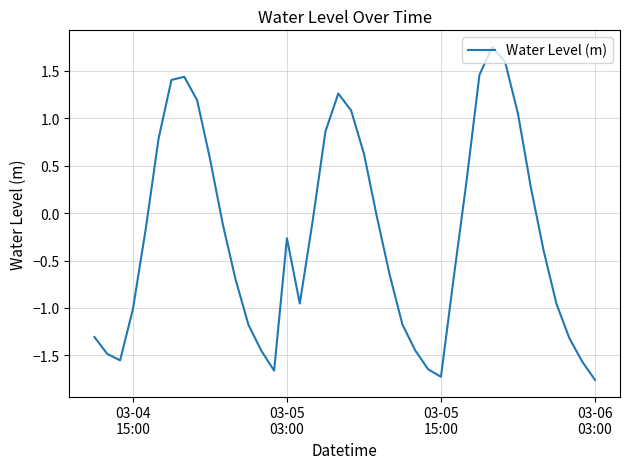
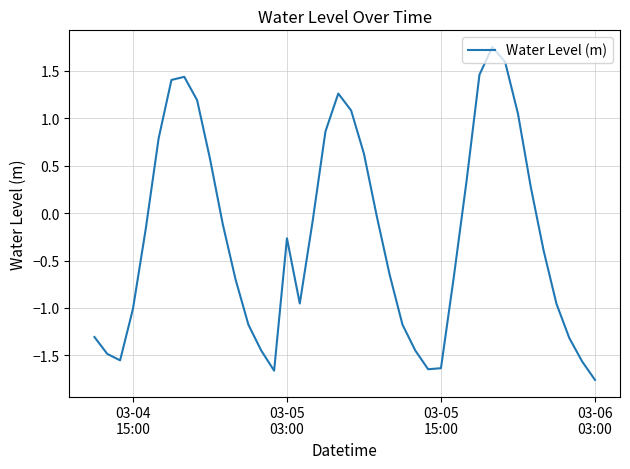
  {
    "03-04 15:00": -1.0,
    "03-05 03:00": -0.3,
-   "03-05 15:00": -1.7,
+   "03-05 15:00": -1.6,
    "03-06 03:00": -1.8
  }
